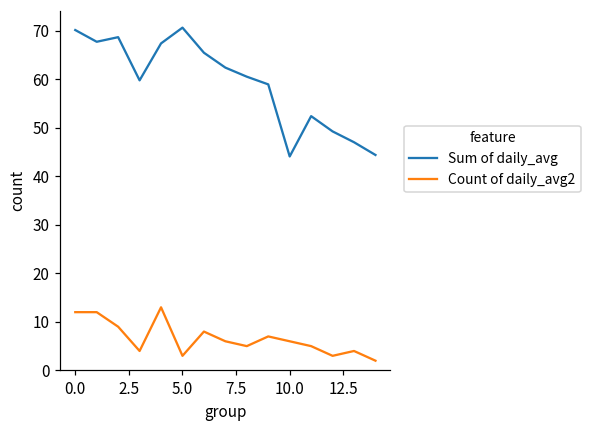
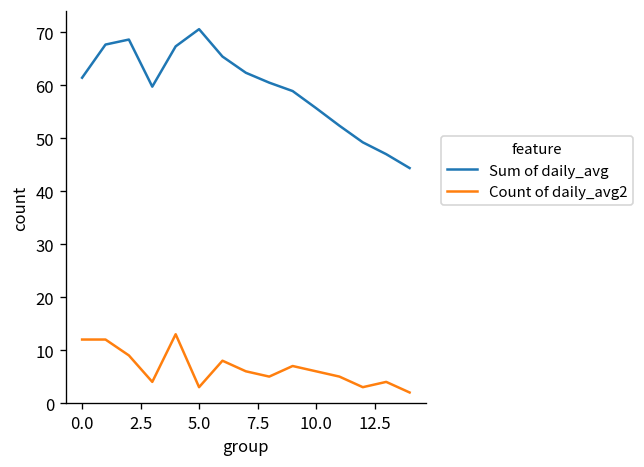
  {
    "Sum of daily_avg": {
-     "0.0": 70,
+     "0.0": 61,
      "5.0": 71,
-     "10.0": 44
+     "10.0": 56
    },
    "Count of daily_avg2": {
      "0.0": 12,
      "5.0": 3,
      "10.0": 6
    }
  }
